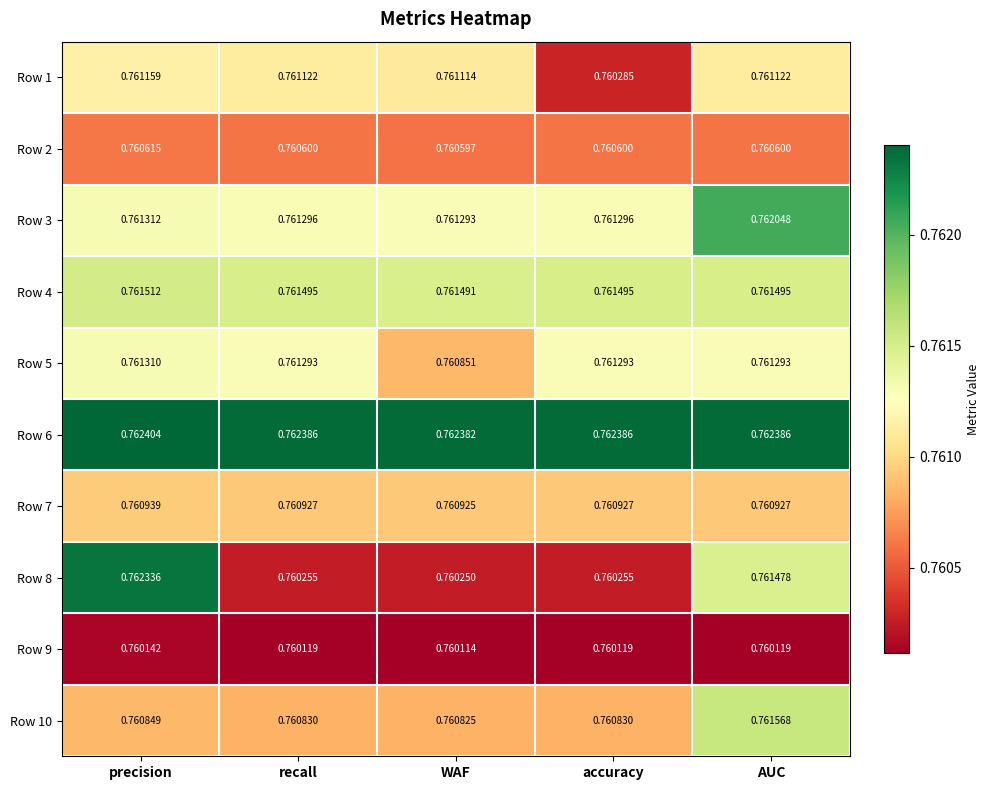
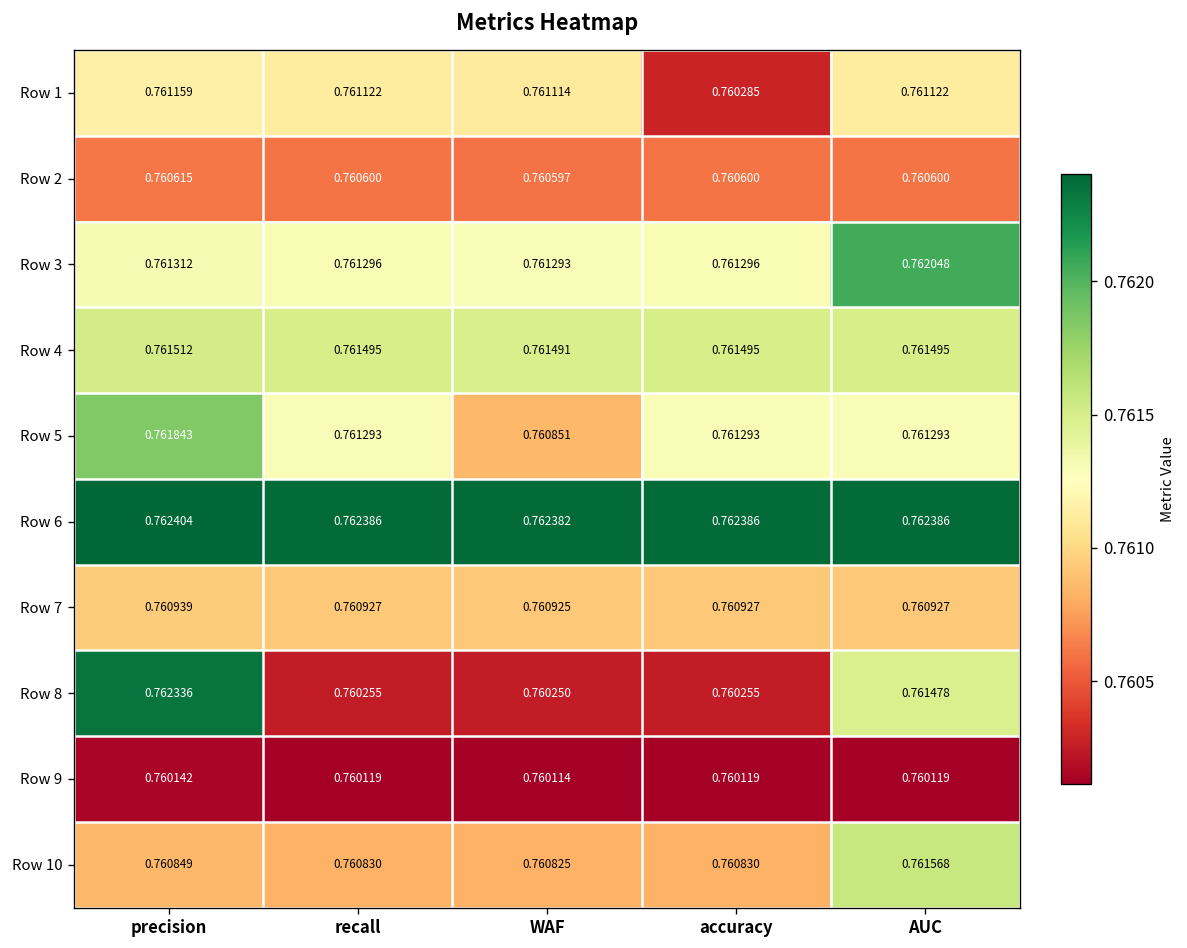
  {
    "Row 1": {
      "precision": 0.761159,
      "recall": 0.761122,
      "WAF": 0.761114,
      "accuracy": 0.760285,
      "AUC": 0.761122
    },
    "Row 2": {
      "precision": 0.760615,
      "recall": 0.760600,
      "WAF": 0.760597,
      "accuracy": 0.760600,
      "AUC": 0.760600
    },
    "Row 3": {
      "precision": 0.761312,
      "recall": 0.761296,
      "WAF": 0.761293,
      "accuracy": 0.761296,
      "AUC": 0.762048
    },
    "Row 4": {
      "precision": 0.761512,
      "recall": 0.761495,
      "WAF": 0.761491,
      "accuracy": 0.761495,
      "AUC": 0.761495
    },
    "Row 5": {
-     "precision": 0.761310,
+     "precision": 0.761843,
      "recall": 0.761293,
      "WAF": 0.760851,
      "accuracy": 0.761293,
      "AUC": 0.761293
    },
    "Row 6": {
      "precision": 0.762404,
      "recall": 0.762386,
      "WAF": 0.762382,
      "accuracy": 0.762386,
      "AUC": 0.762386
    },
    "Row 7": {
      "precision": 0.760939,
      "recall": 0.760927,
      "WAF": 0.760925,
      "accuracy": 0.760927,
      "AUC": 0.760927
    },
    "Row 8": {
      "precision": 0.762336,
      "recall": 0.760255,
      "WAF": 0.760250,
      "accuracy": 0.760255,
      "AUC": 0.761478
    },
    "Row 9": {
      "precision": 0.760142,
      "recall": 0.760119,
      "WAF": 0.760114,
      "accuracy": 0.760119,
      "AUC": 0.760119
    },
    "Row 10": {
      "precision": 0.760849,
      "recall": 0.760830,
      "WAF": 0.760825,
      "accuracy": 0.760830,
      "AUC": 0.761568
    }
  }
